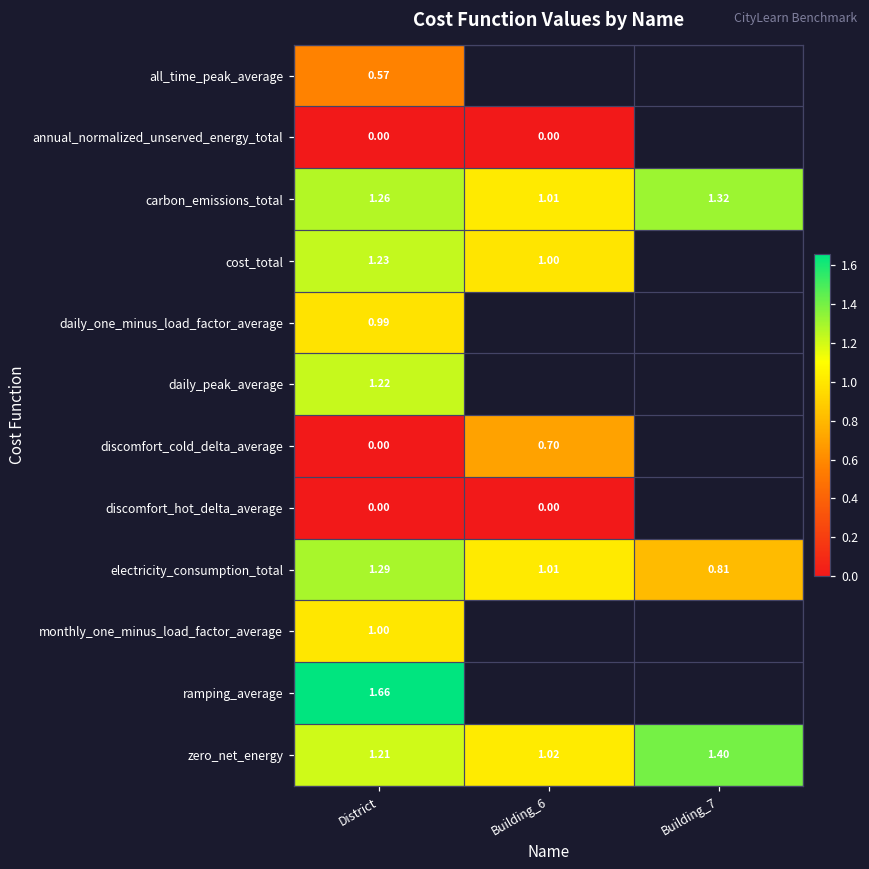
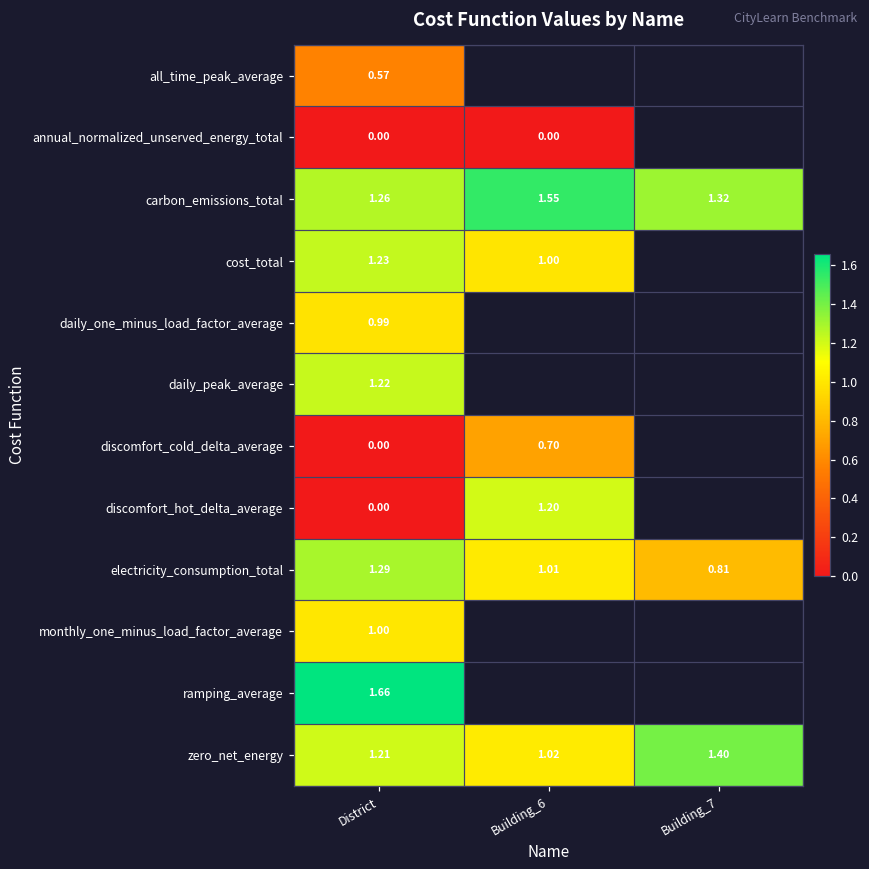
  {
    "all_time_peak_average": {
      "District": 0.57
    },
    "annual_normalized_unserved_energy_total": {
      "District": 0.00,
      "Building_6": 0.00
    },
    "carbon_emissions_total": {
      "District": 1.26,
-     "Building_6": 1.01,
+     "Building_6": 1.55,
      "Building_7": 1.32
    },
    "cost_total": {
      "District": 1.23,
      "Building_6": 1.00
    },
    "daily_one_minus_load_factor_average": {
      "District": 0.99
    },
    "daily_peak_average": {
      "District": 1.22
    },
    "discomfort_cold_delta_average": {
      "District": 0.00,
      "Building_6": 0.70
    },
    "discomfort_hot_delta_average": {
      "District": 0.00,
-     "Building_6": 0.00
+     "Building_6": 1.20
    },
    "electricity_consumption_total": {
      "District": 1.29,
      "Building_6": 1.01,
      "Building_7": 0.81
    },
    "monthly_one_minus_load_factor_average": {
      "District": 1.00
    },
    "ramping_average": {
      "District": 1.66
    },
    "zero_net_energy": {
      "District": 1.21,
      "Building_6": 1.02,
      "Building_7": 1.40
    }
  }
